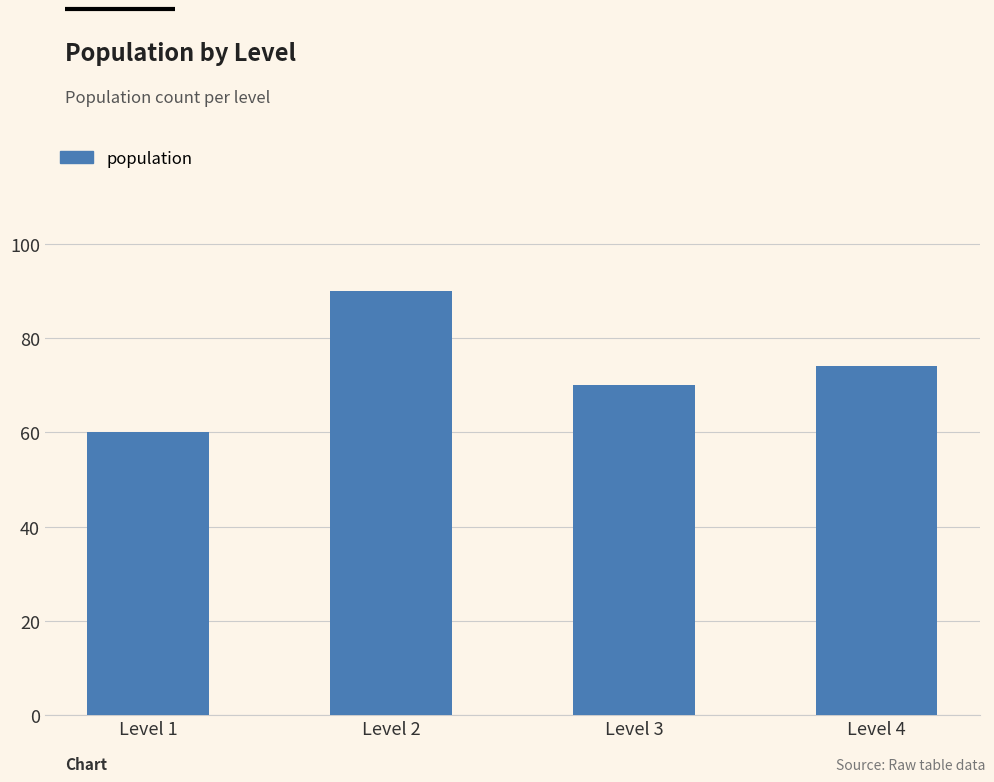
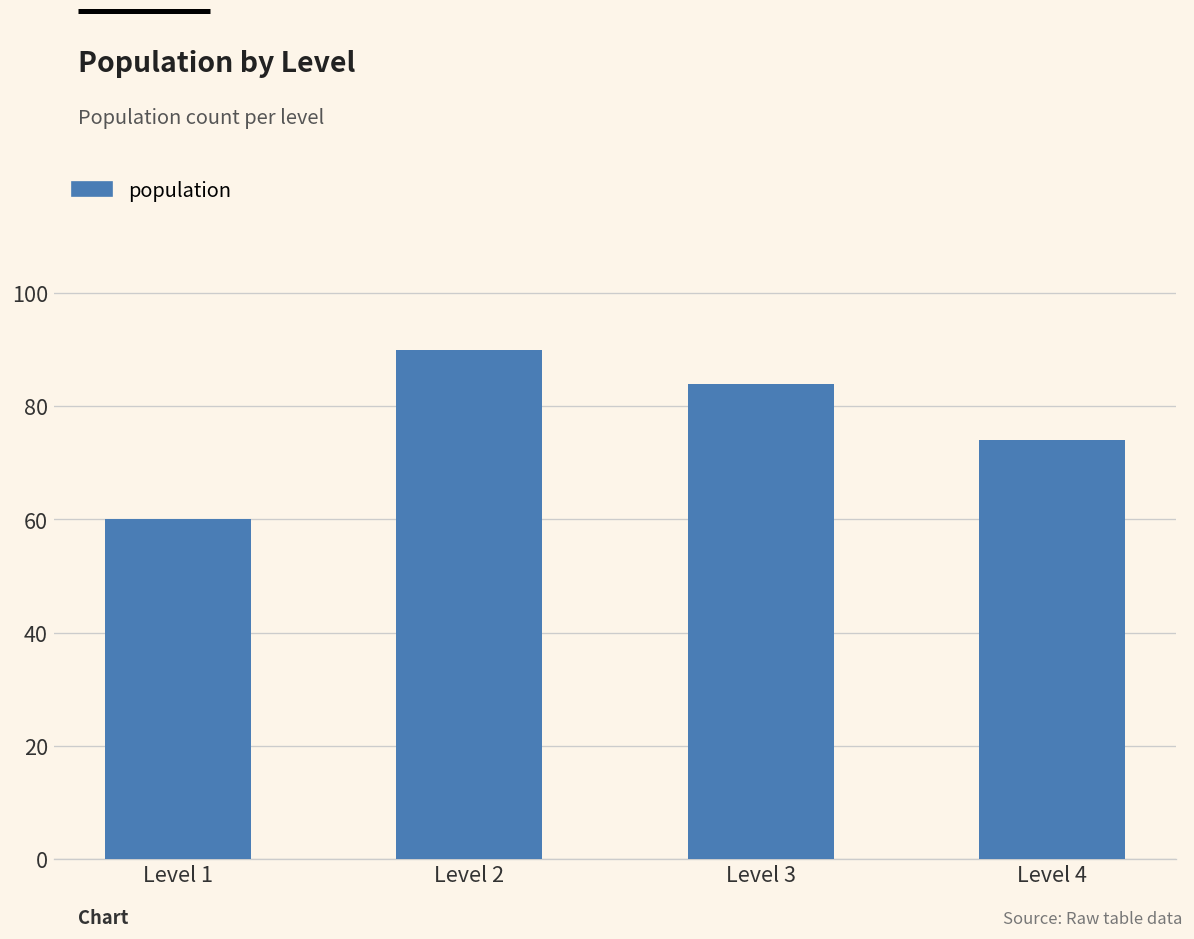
  {
    "Level 1": 60,
    "Level 2": 90,
-   "Level 3": 70,
+   "Level 3": 84,
    "Level 4": 74
  }
